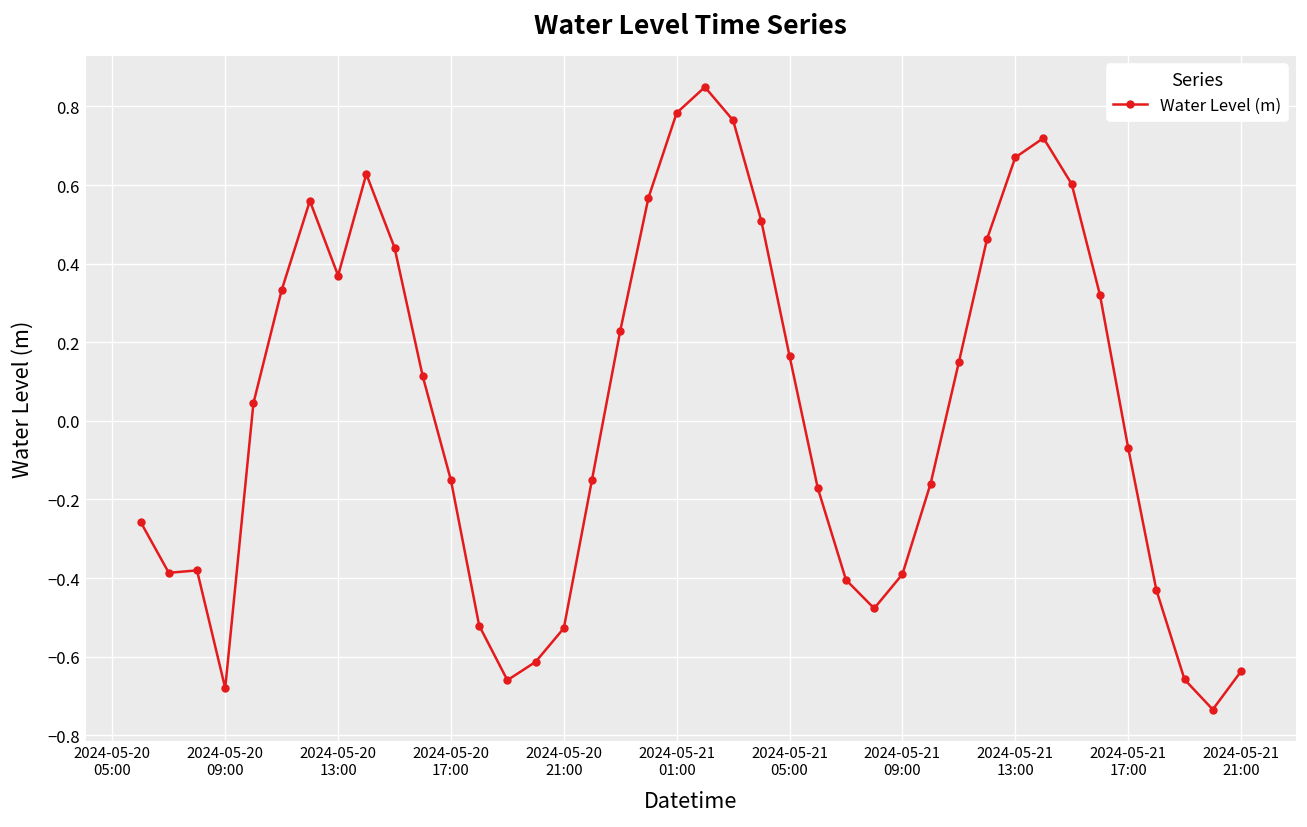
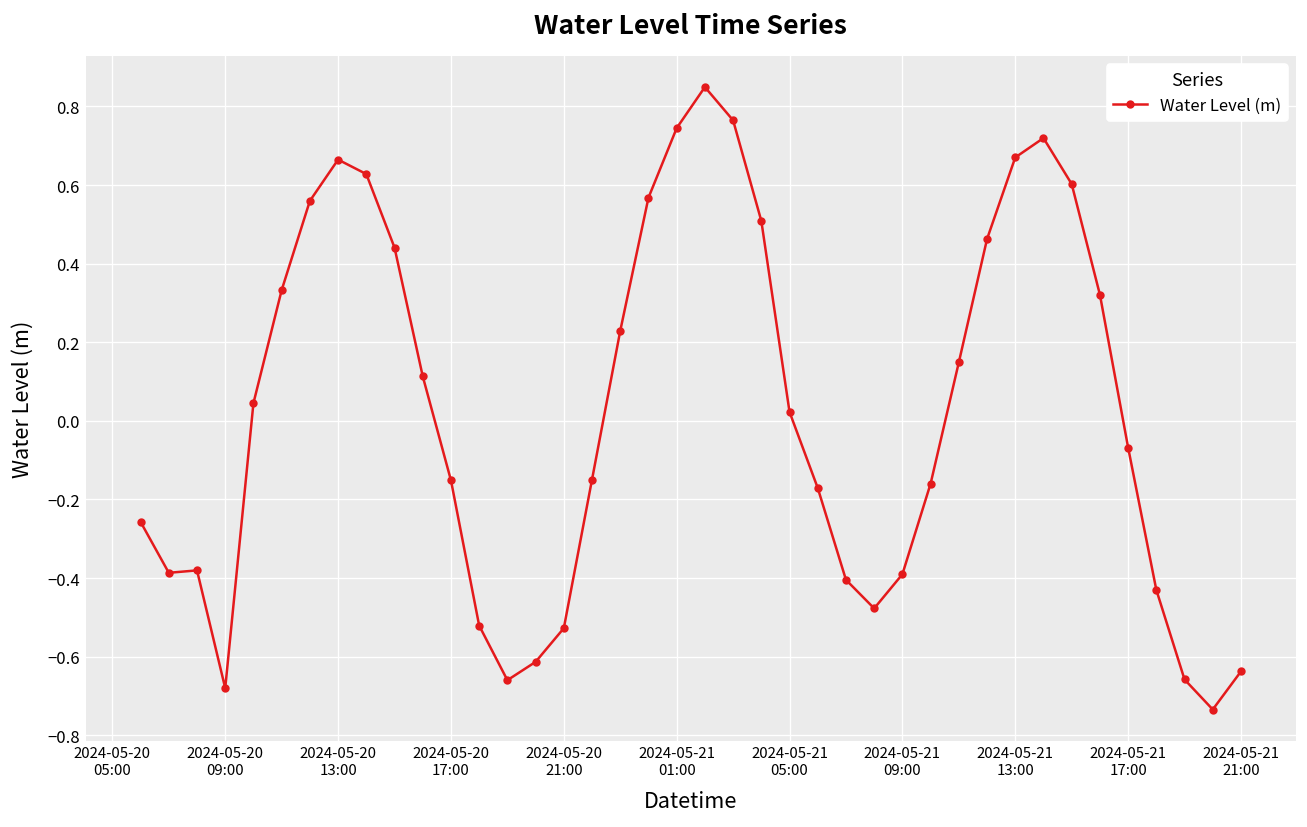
  {
    "2024-05-20 09:00": -0.68,
-   "2024-05-20 13:00": 0.37,
+   "2024-05-20 13:00": 0.66,
    "2024-05-20 17:00": -0.15,
    "2024-05-20 21:00": -0.53,
-   "2024-05-21 01:00": 0.78,
-   "2024-05-21 05:00": 0.17,
+   "2024-05-21 01:00": 0.74,
+   "2024-05-21 05:00": 0.02,
    "2024-05-21 09:00": -0.39,
    "2024-05-21 13:00": 0.67,
    "2024-05-21 17:00": -0.07,
    "2024-05-21 21:00": -0.64
  }
